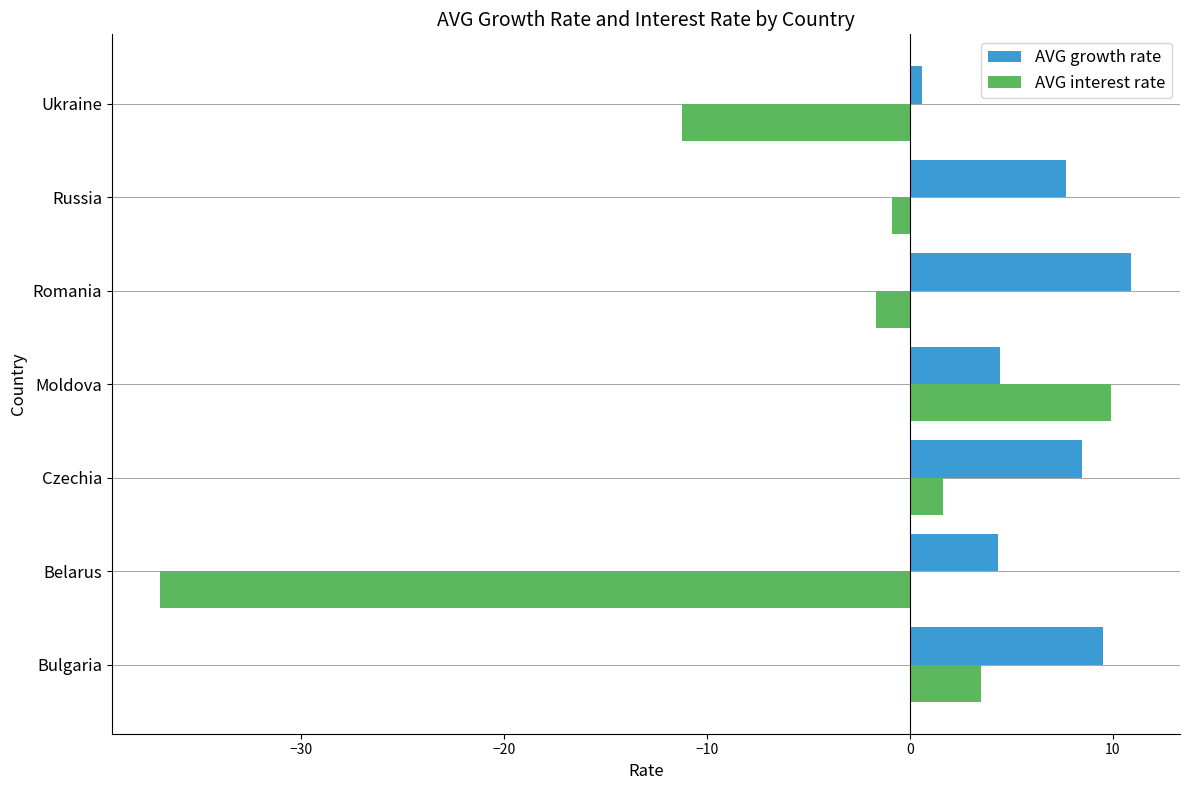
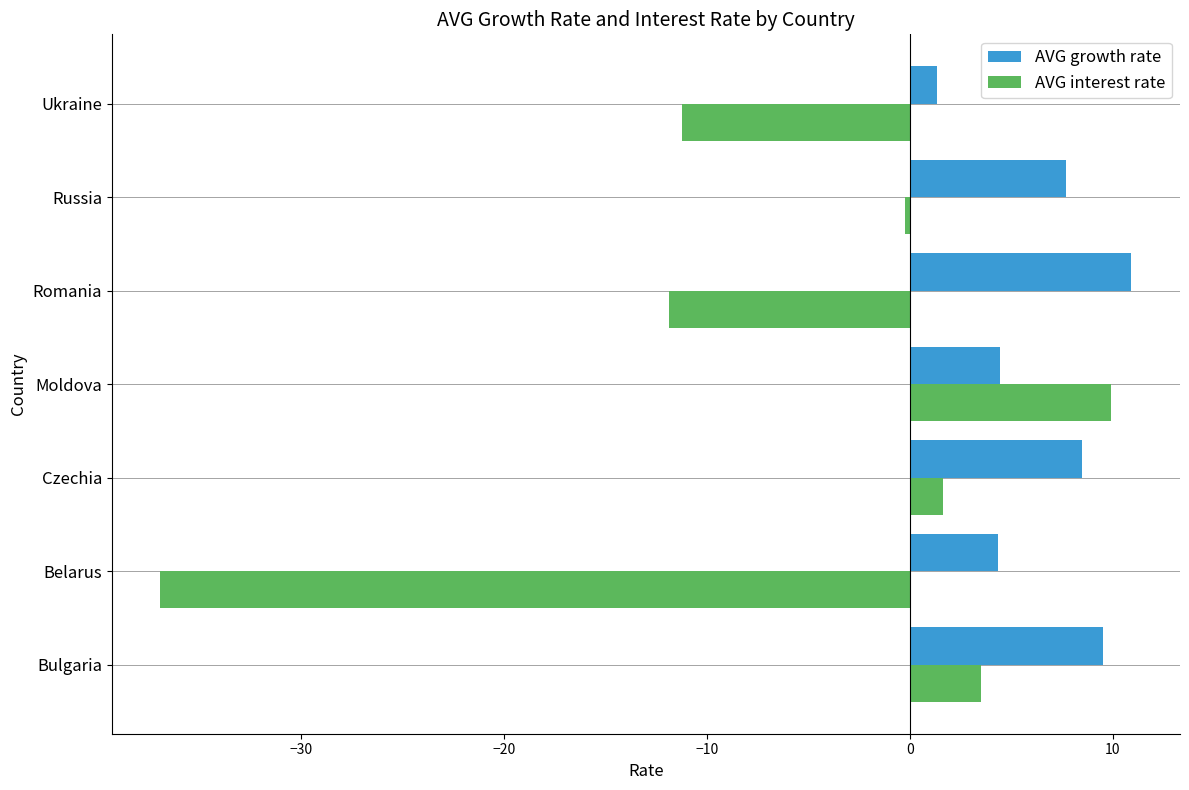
  {
    "AVG growth rate": {
-     "Ukraine": 0.6,
+     "Ukraine": 1.3,
      "Russia": 7.7,
      "Romania": 10.9,
      "Moldova": 4.4,
      "Czechia": 8.5,
      "Belarus": 4.3,
      "Bulgaria": 9.5
    },
    "AVG interest rate": {
      "Ukraine": -11.2,
-     "Russia": -0.9,
-     "Romania": -1.6,
+     "Russia": -0.2,
+     "Romania": -11.8,
      "Moldova": 9.9,
      "Czechia": 1.6,
      "Belarus": -36.9,
      "Bulgaria": 3.5
    }
  }
